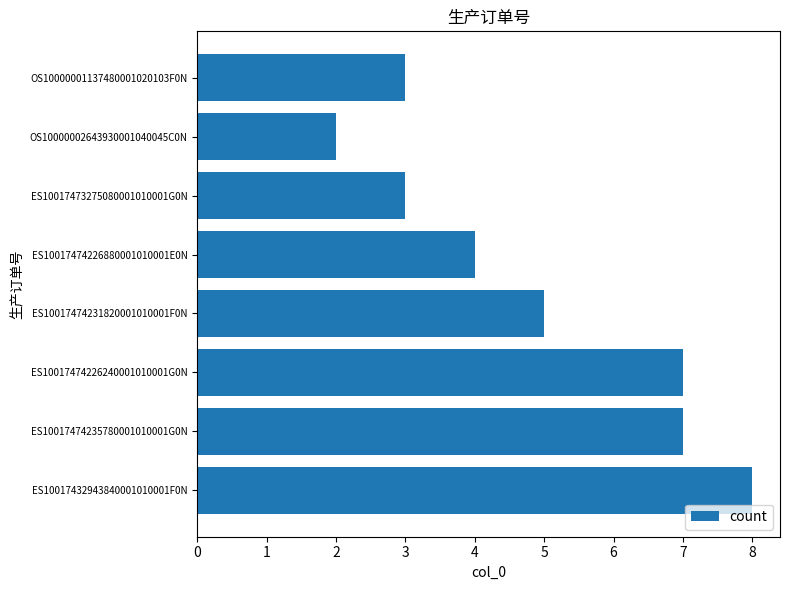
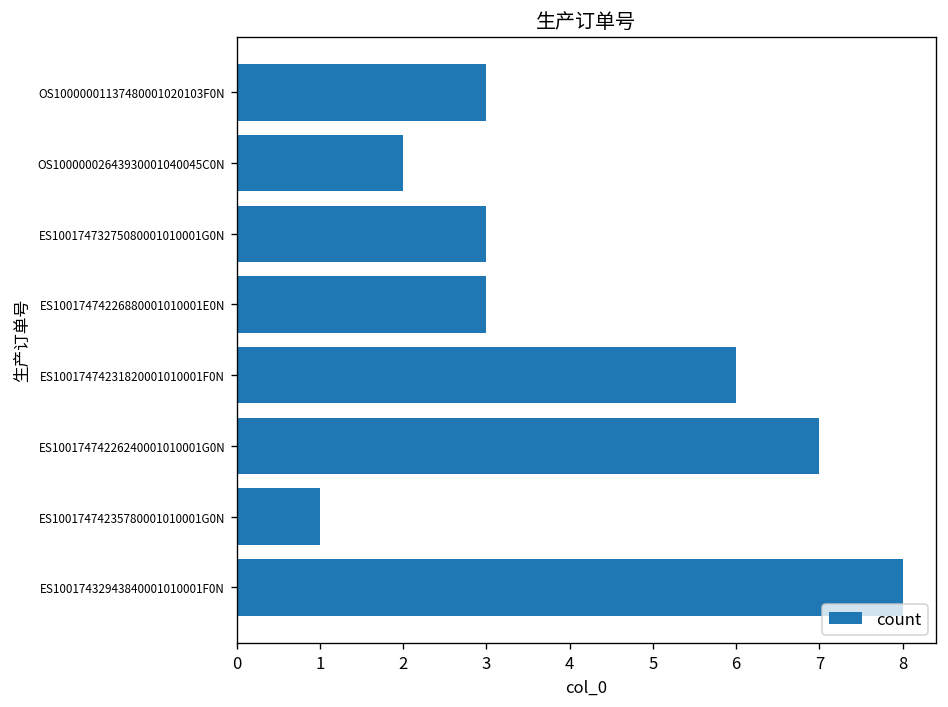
  {
    "OS10000001137480001020103F0N": 3,
    "OS10000002643930001040045C0N": 2,
    "ES10017473275080001010001G0N": 3,
-   "ES10017474226880001010001E0N": 4,
-   "ES10017474231820001010001F0N": 5,
+   "ES10017474226880001010001E0N": 3,
+   "ES10017474231820001010001F0N": 6,
    "ES10017474226240001010001G0N": 7,
-   "ES10017474235780001010001G0N": 7,
+   "ES10017474235780001010001G0N": 1,
    "ES10017432943840001010001F0N": 8
  }
